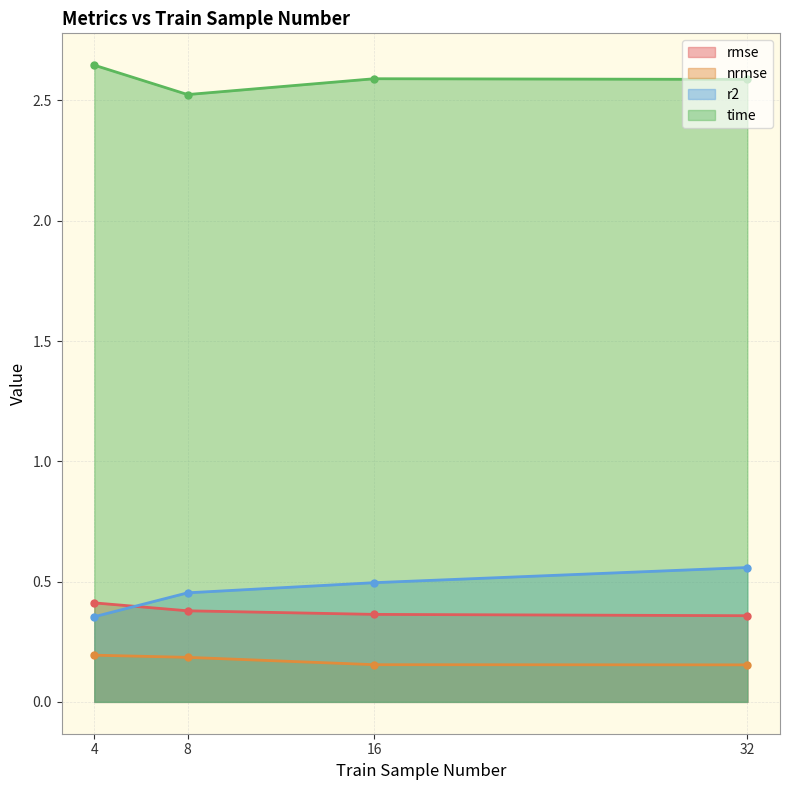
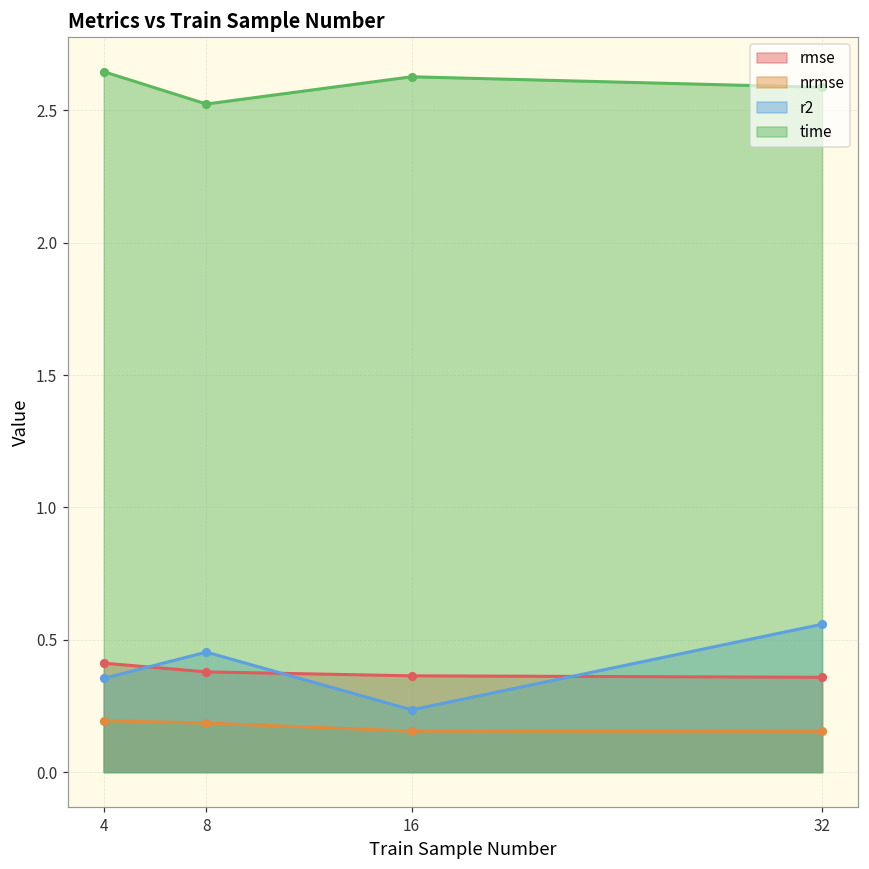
  {
    "r2": {
      "4": 0.35,
      "8": 0.45,
-     "16": 0.50,
+     "16": 0.24,
      "32": 0.56
    },
    "time": {
      "4": 2.65,
      "8": 2.52,
-     "16": 2.59
+     "16": 2.63
    }
  }
